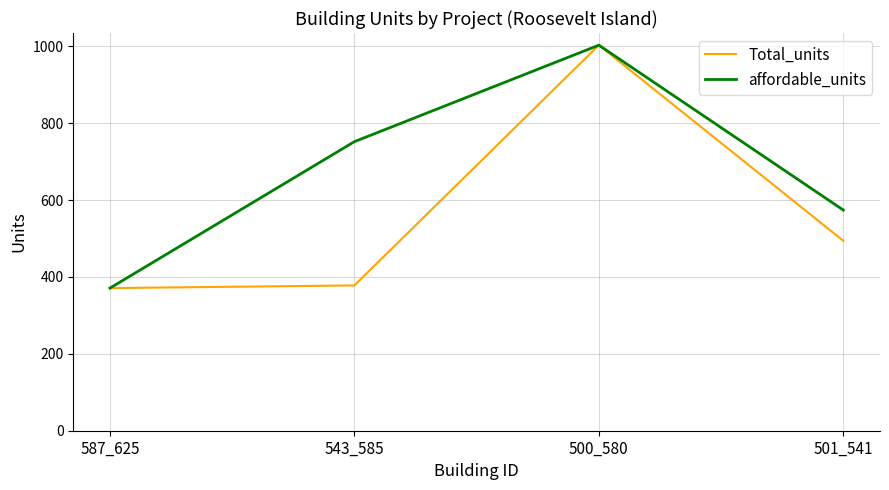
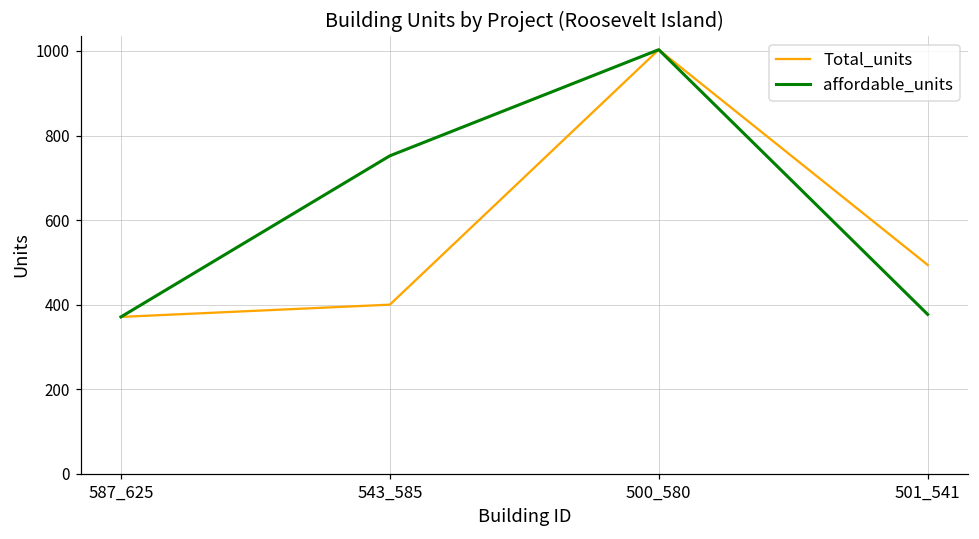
  {
    "Total_units": {
-     "543_585": 380,
+     "543_585": 400,
      "501_541": 490
    },
    "affordable_units": {
      "543_585": 750,
-     "501_541": 570
+     "501_541": 380
    }
  }
